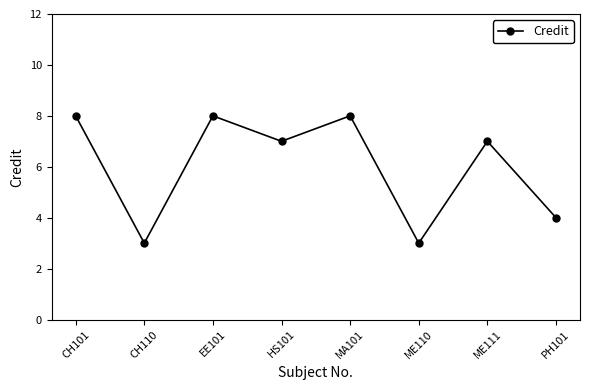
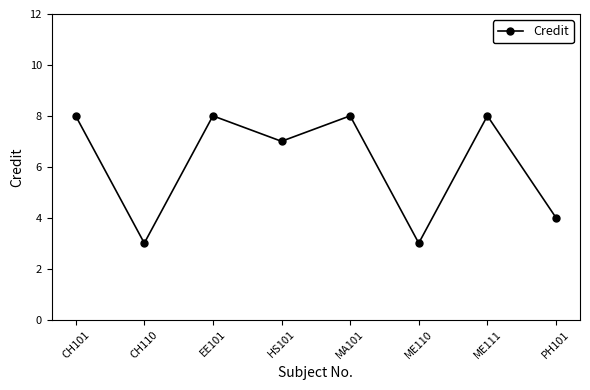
  {
    "CH101": 8,
    "CH110": 3,
    "EE101": 8,
    "HS101": 7,
    "MA101": 8,
    "ME110": 3,
-   "ME111": 7,
+   "ME111": 8,
    "PH101": 4
  }
